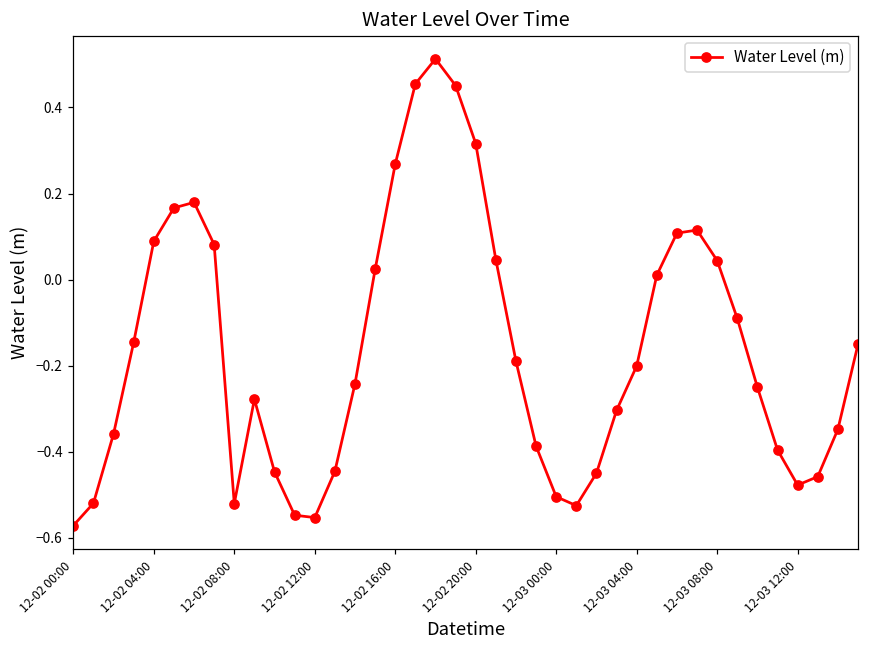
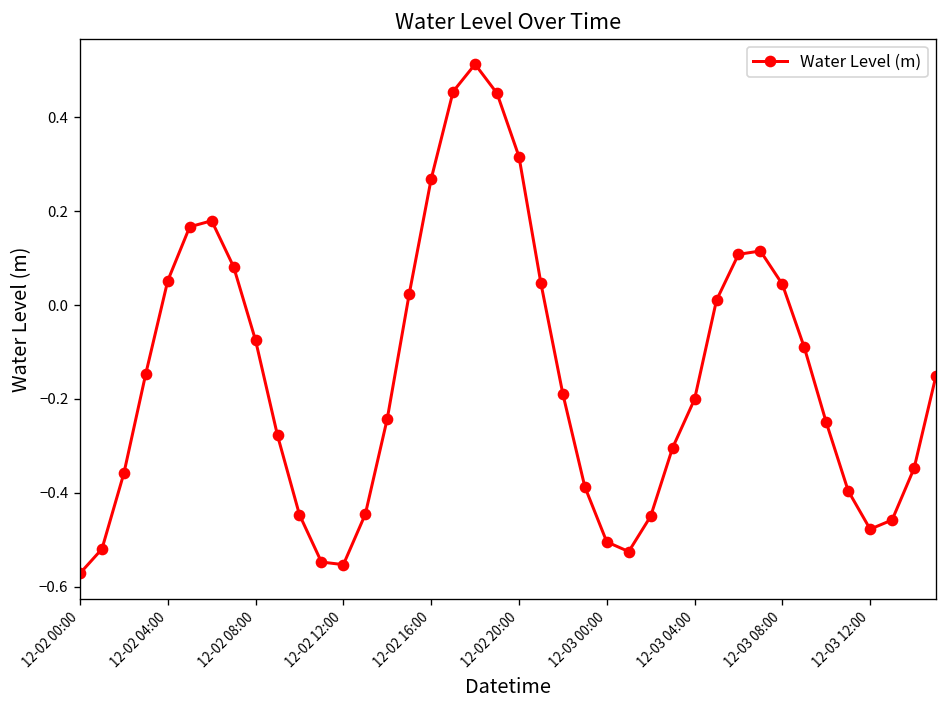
  {
    "12-02 00:00": -0.57,
-   "12-02 04:00": 0.09,
-   "12-02 08:00": -0.52,
+   "12-02 04:00": 0.05,
+   "12-02 08:00": -0.08,
    "12-02 12:00": -0.55,
    "12-02 16:00": 0.27,
    "12-02 20:00": 0.32,
    "12-03 00:00": -0.50,
    "12-03 04:00": -0.20,
    "12-03 08:00": 0.04,
    "12-03 12:00": -0.48
  }
